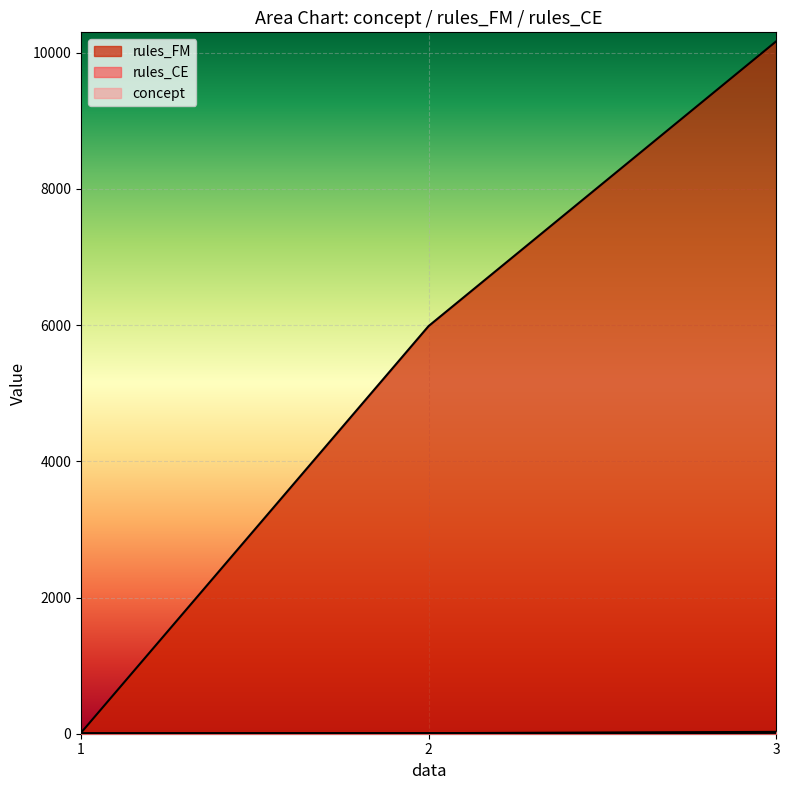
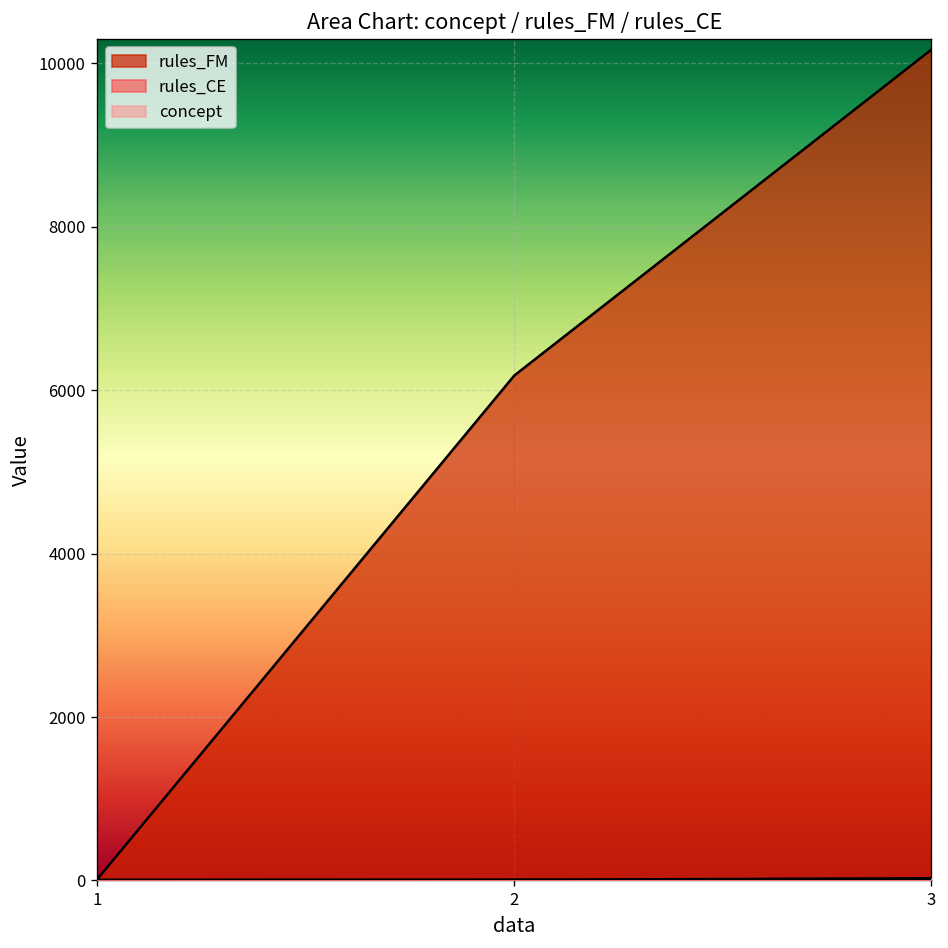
  {
    "rules_FM": {
-     "2": 6000,
+     "2": 6200,
      "3": 10200
    }
  }
